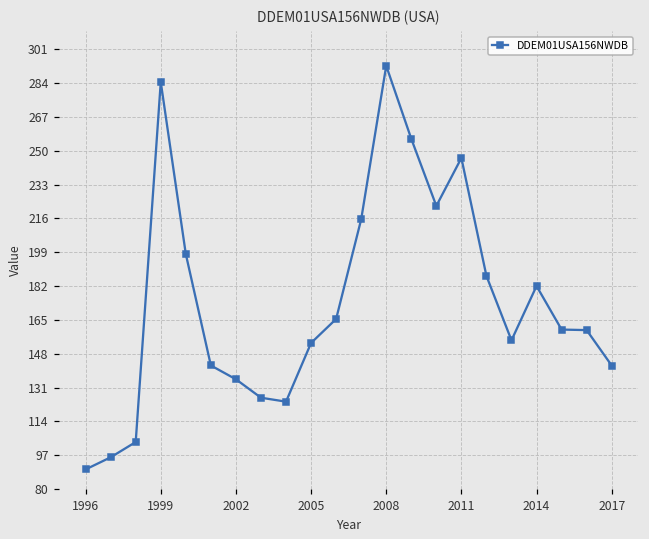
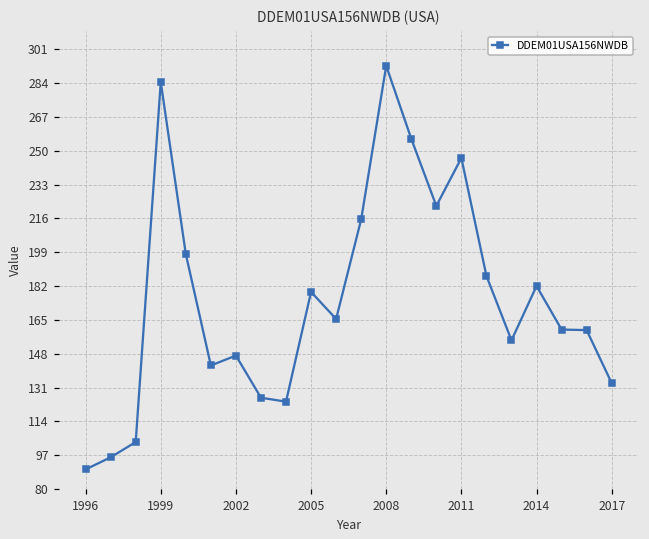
  {
    "1996": 90,
    "1999": 284,
-   "2002": 135,
-   "2005": 153,
+   "2002": 147,
+   "2005": 179,
    "2008": 293,
    "2011": 246,
    "2014": 182,
-   "2017": 142
+   "2017": 133
  }
